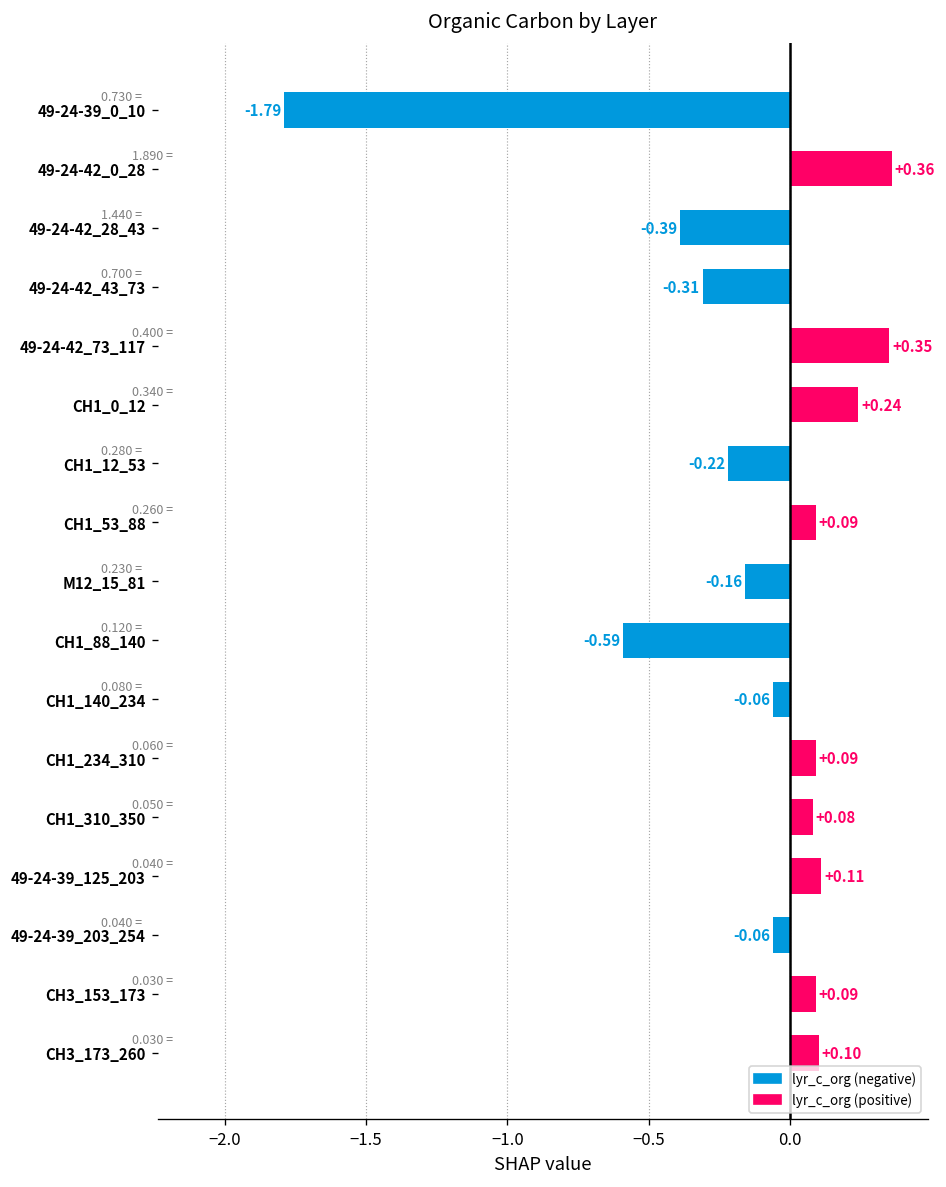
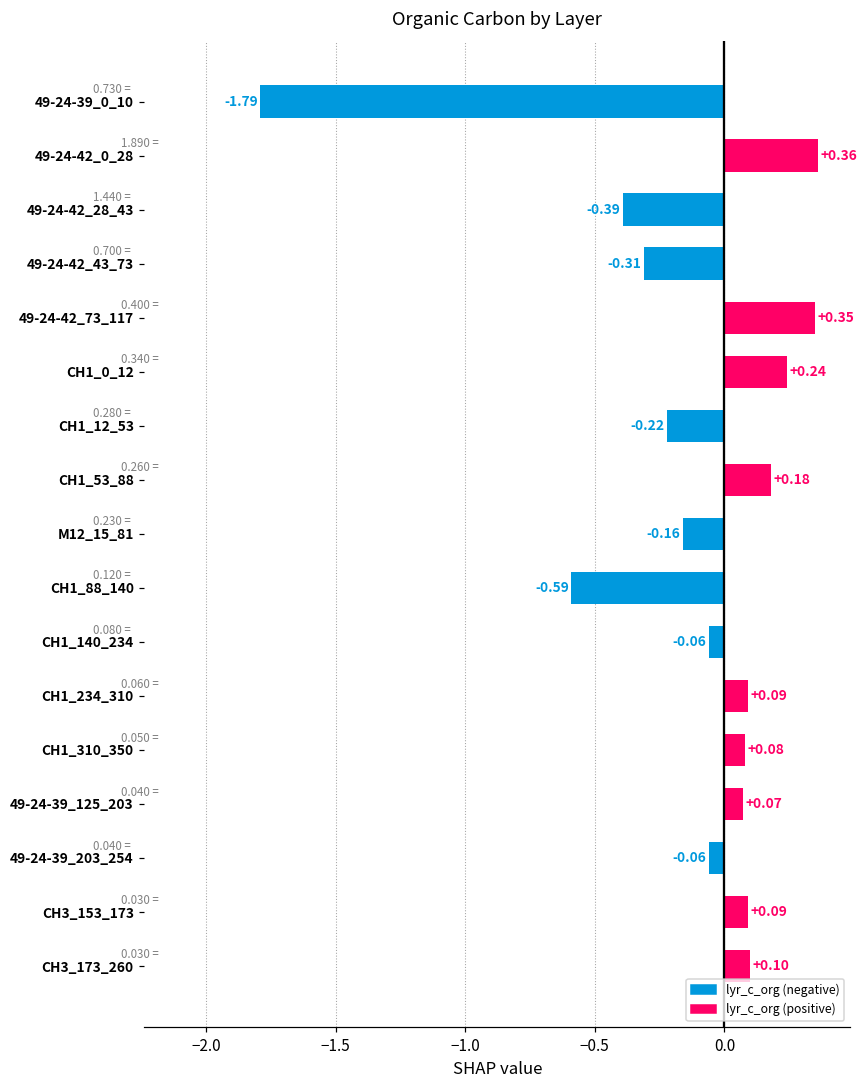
  {
    "49-24-39_0_10": "-1.79",
    "49-24-42_0_28": "+0.36",
    "49-24-42_28_43": "-0.39",
    "49-24-42_43_73": "-0.31",
    "49-24-42_73_117": "+0.35",
    "CH1_0_12": "+0.24",
    "CH1_12_53": "-0.22",
-   "CH1_53_88": "+0.09",
+   "CH1_53_88": "+0.18",
    "M12_15_81": "-0.16",
    "CH1_88_140": "-0.59",
    "CH1_140_234": "-0.06",
    "CH1_234_310": "+0.09",
    "CH1_310_350": "+0.08",
-   "49-24-39_125_203": "+0.11",
+   "49-24-39_125_203": "+0.07",
    "49-24-39_203_254": "-0.06",
    "CH3_153_173": "+0.09",
    "CH3_173_260": "+0.10"
  }
